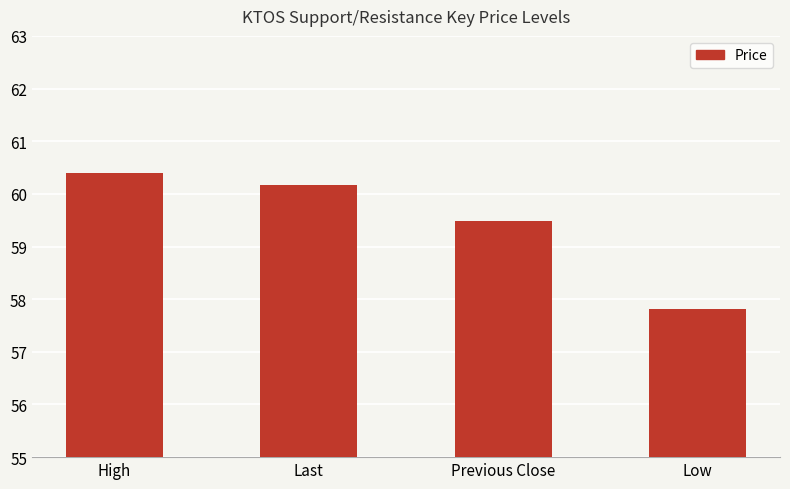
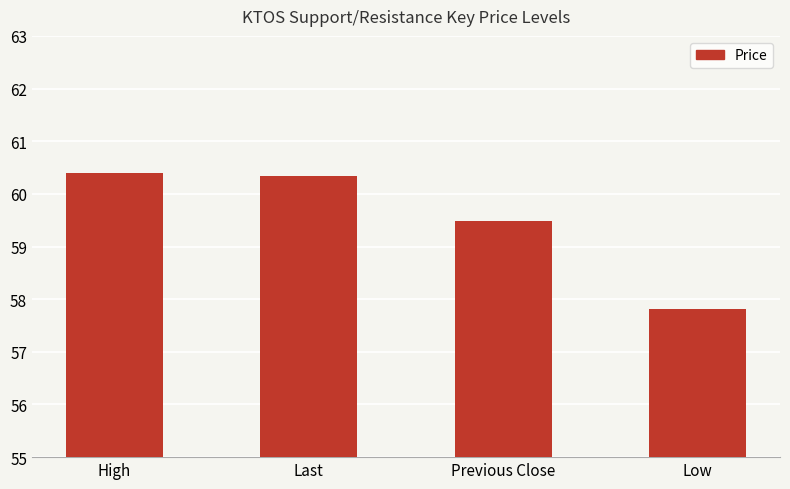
  {
    "High": 60.4,
-   "Last": 60.2,
+   "Last": 60.3,
    "Previous Close": 59.5,
    "Low": 57.8
  }
